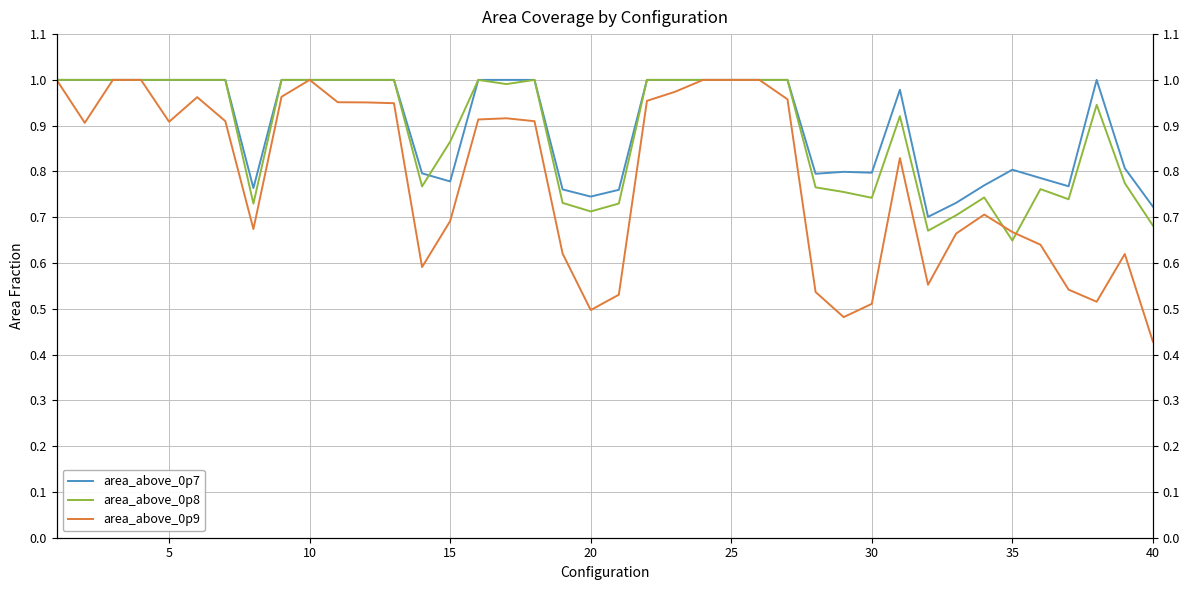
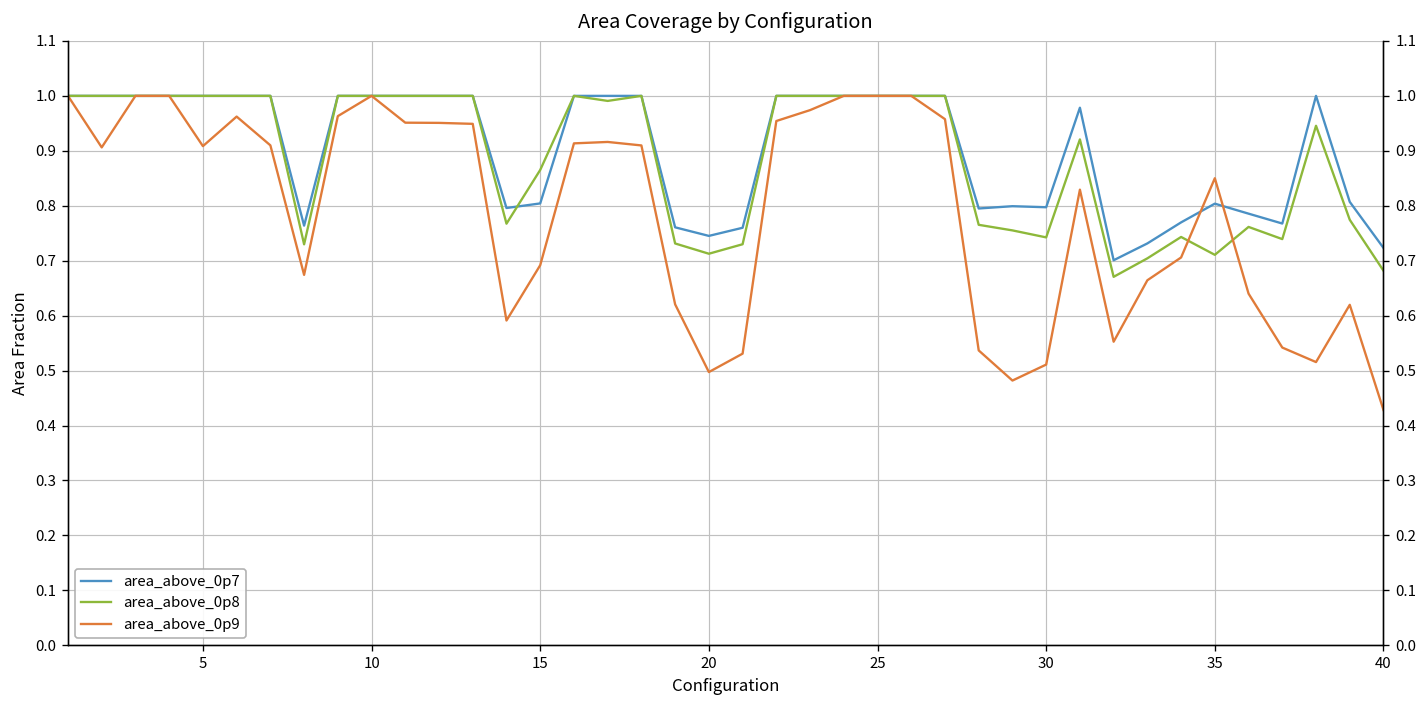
  {
    "area_above_0p7": {
-     "15": 0.78,
+     "15": 0.80,
      "20": 0.75,
      "30": 0.80,
      "35": 0.80,
      "40": 0.72
    },
    "area_above_0p8": {
      "15": 0.87,
      "20": 0.71,
      "30": 0.74,
-     "35": 0.65,
+     "35": 0.71,
      "40": 0.68
    },
    "area_above_0p9": {
      "5": 0.91,
      "15": 0.69,
      "20": 0.50,
      "30": 0.51,
-     "35": 0.67,
+     "35": 0.85,
      "40": 0.43
    }
  }
